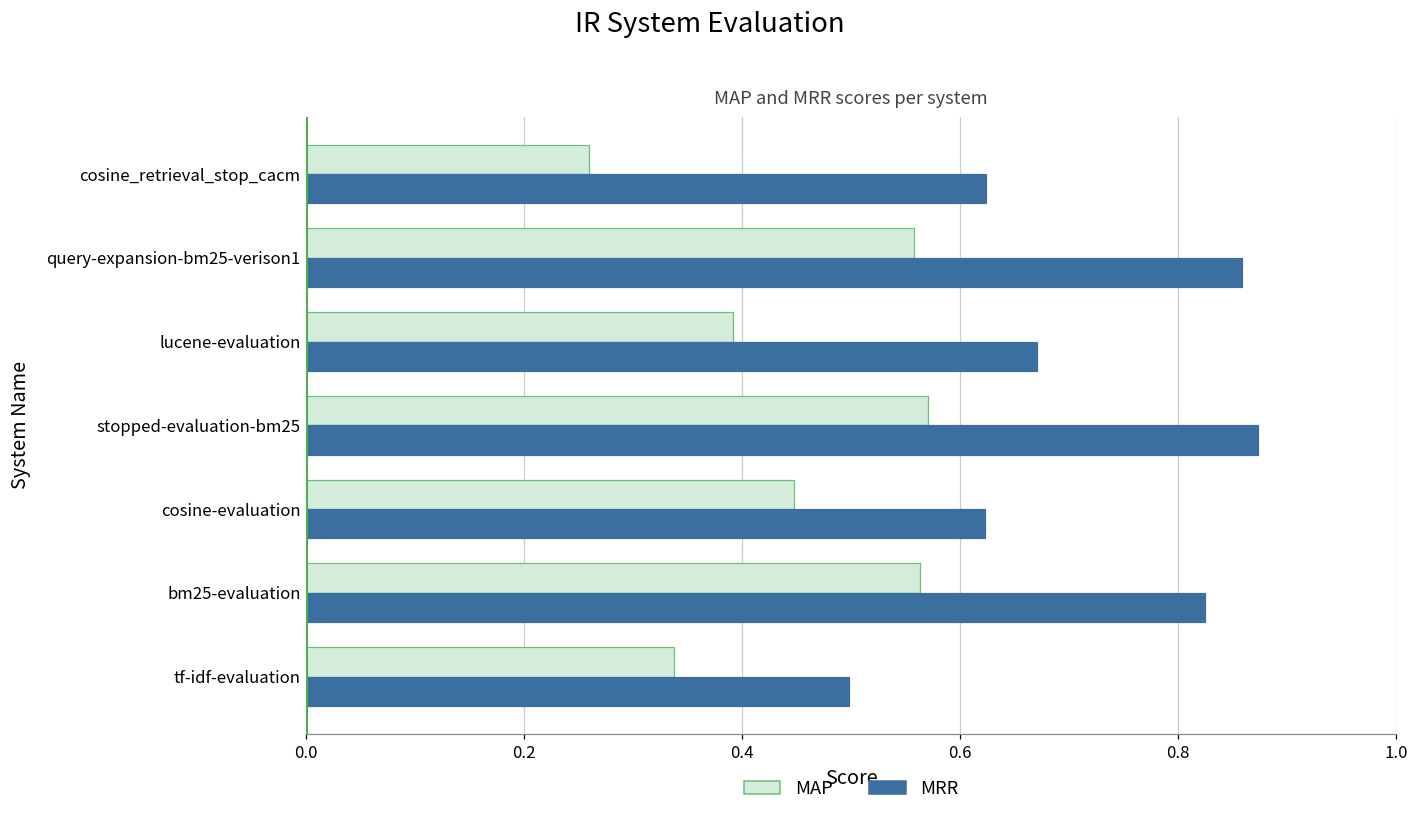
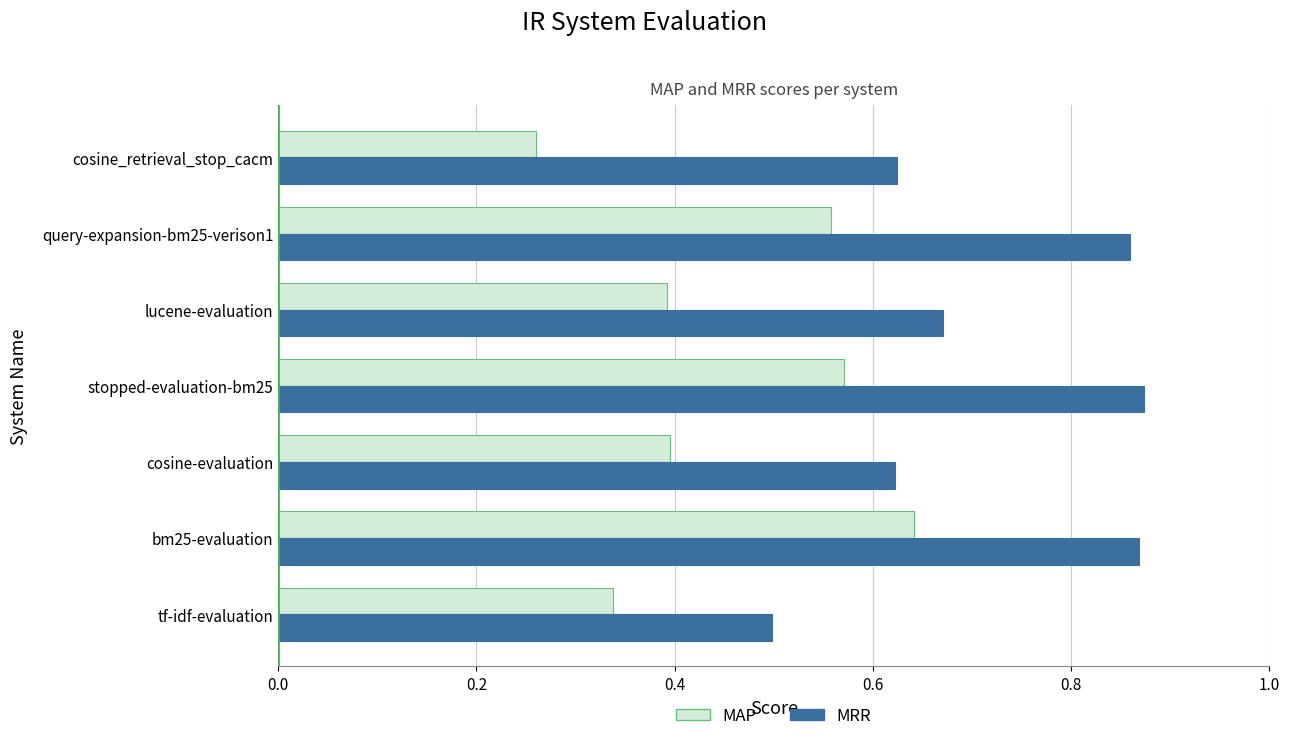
  {
    "MAP": {
      "cosine_retrieval_stop_cacm": 0.26,
      "query-expansion-bm25-verison1": 0.56,
      "lucene-evaluation": 0.39,
      "stopped-evaluation-bm25": 0.57,
-     "cosine-evaluation": 0.45,
-     "bm25-evaluation": 0.56,
+     "cosine-evaluation": 0.39,
+     "bm25-evaluation": 0.64,
      "tf-idf-evaluation": 0.34
    },
    "MRR": {
      "cosine_retrieval_stop_cacm": 0.62,
      "query-expansion-bm25-verison1": 0.86,
      "lucene-evaluation": 0.67,
      "stopped-evaluation-bm25": 0.87,
      "cosine-evaluation": 0.62,
-     "bm25-evaluation": 0.82,
+     "bm25-evaluation": 0.87,
      "tf-idf-evaluation": 0.50
    }
  }
